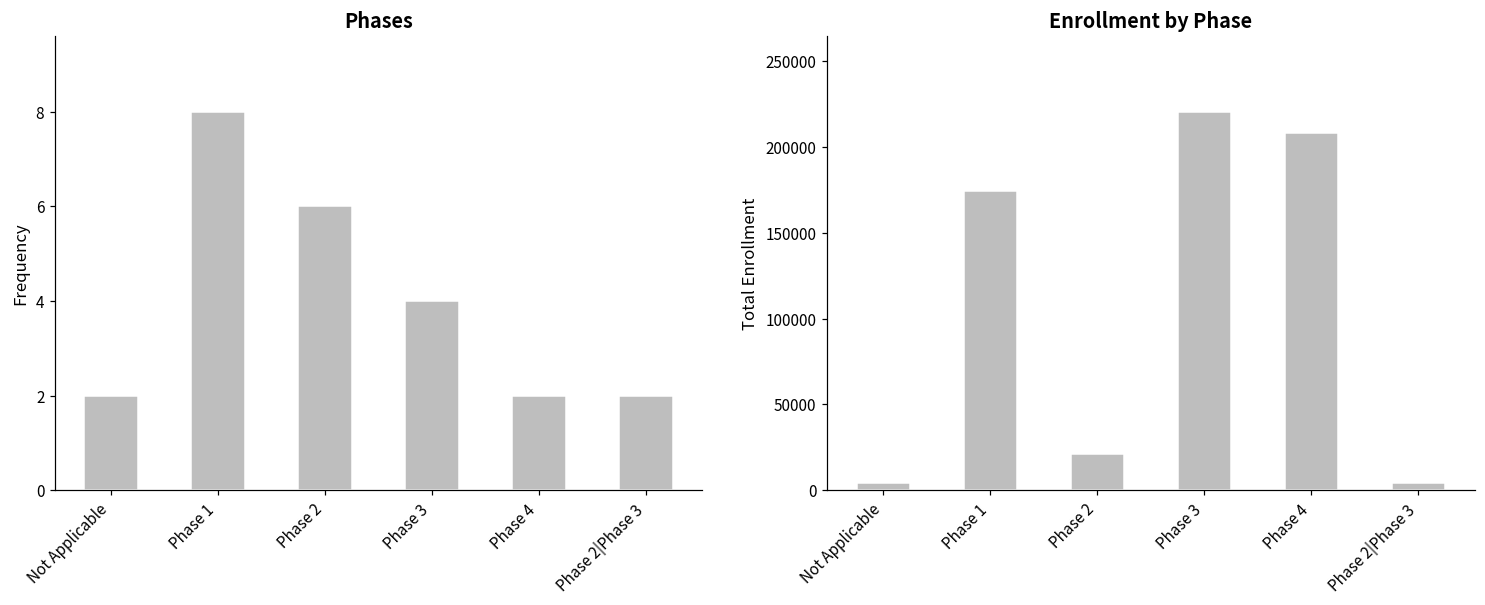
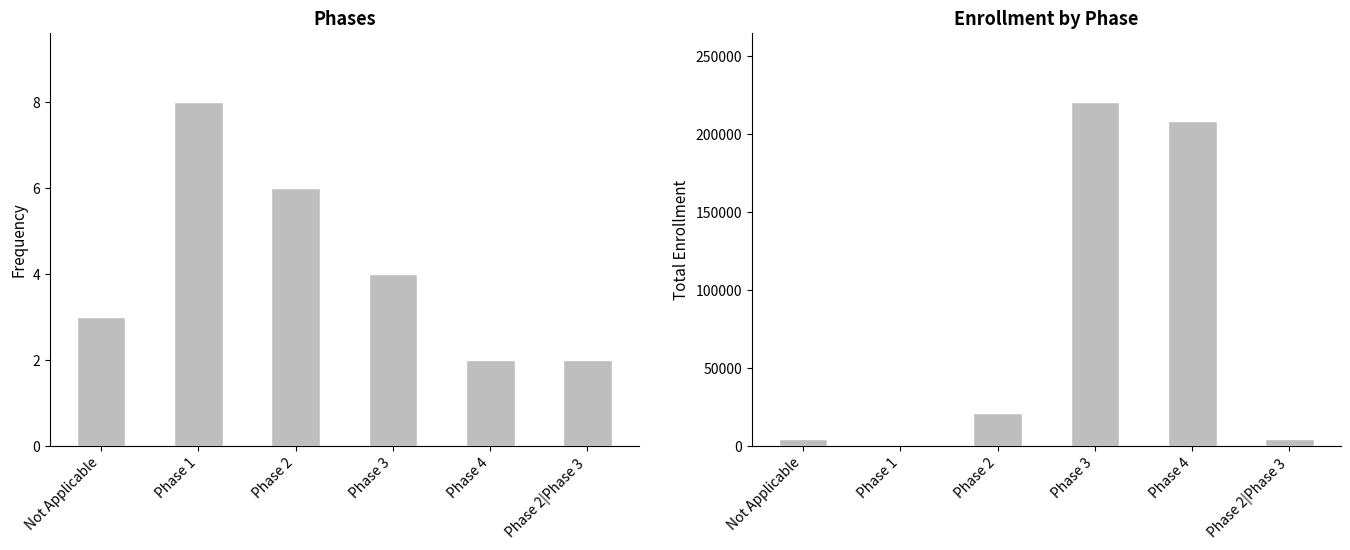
  {
    "Phases": {
-     "Not Applicable": 2,
+     "Not Applicable": 3,
      "Phase 1": 8,
      "Phase 2": 6,
      "Phase 3": 4,
      "Phase 4": 2,
      "Phase 2|Phase 3": 2
    },
    "Enrollment by Phase": {
      "Not Applicable": 4000,
-     "Phase 1": 174000,
+     "Phase 1": 0,
      "Phase 2": 21000,
      "Phase 3": 221000,
      "Phase 4": 208000,
      "Phase 2|Phase 3": 4000
    }
  }
